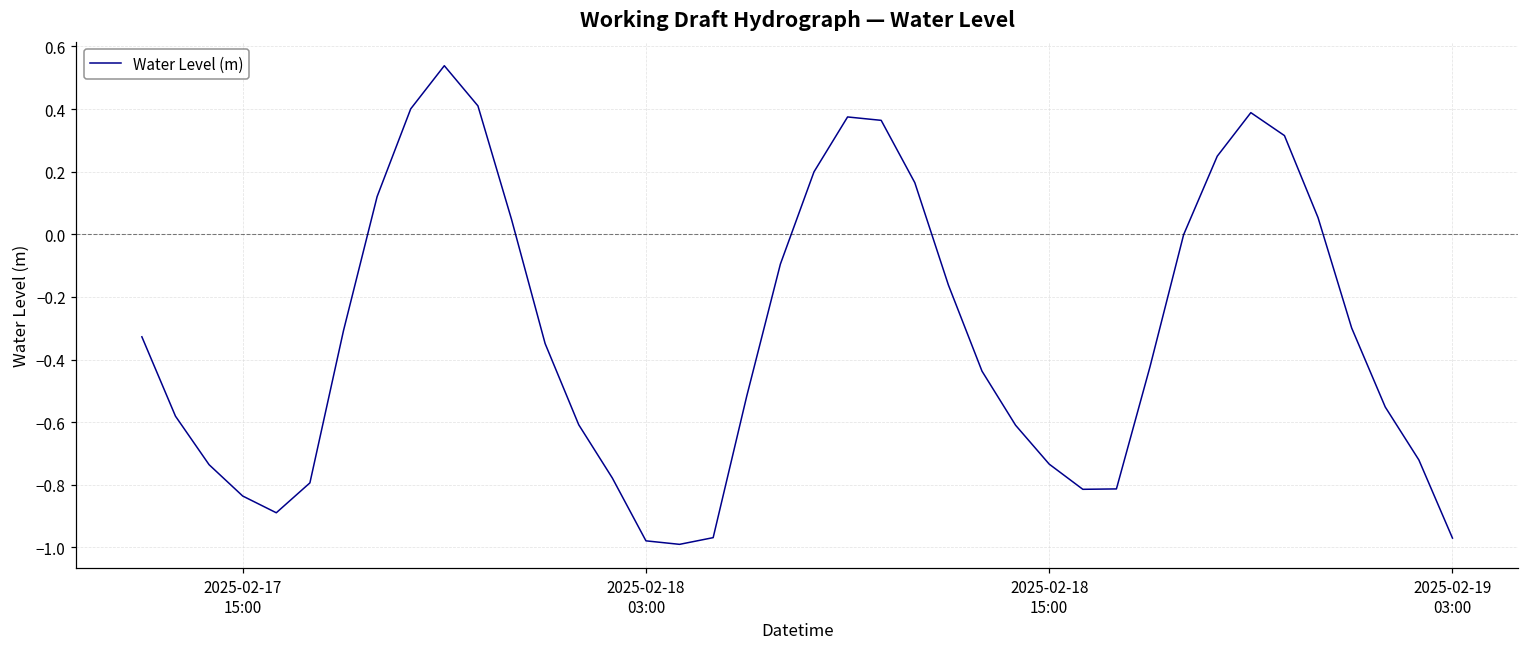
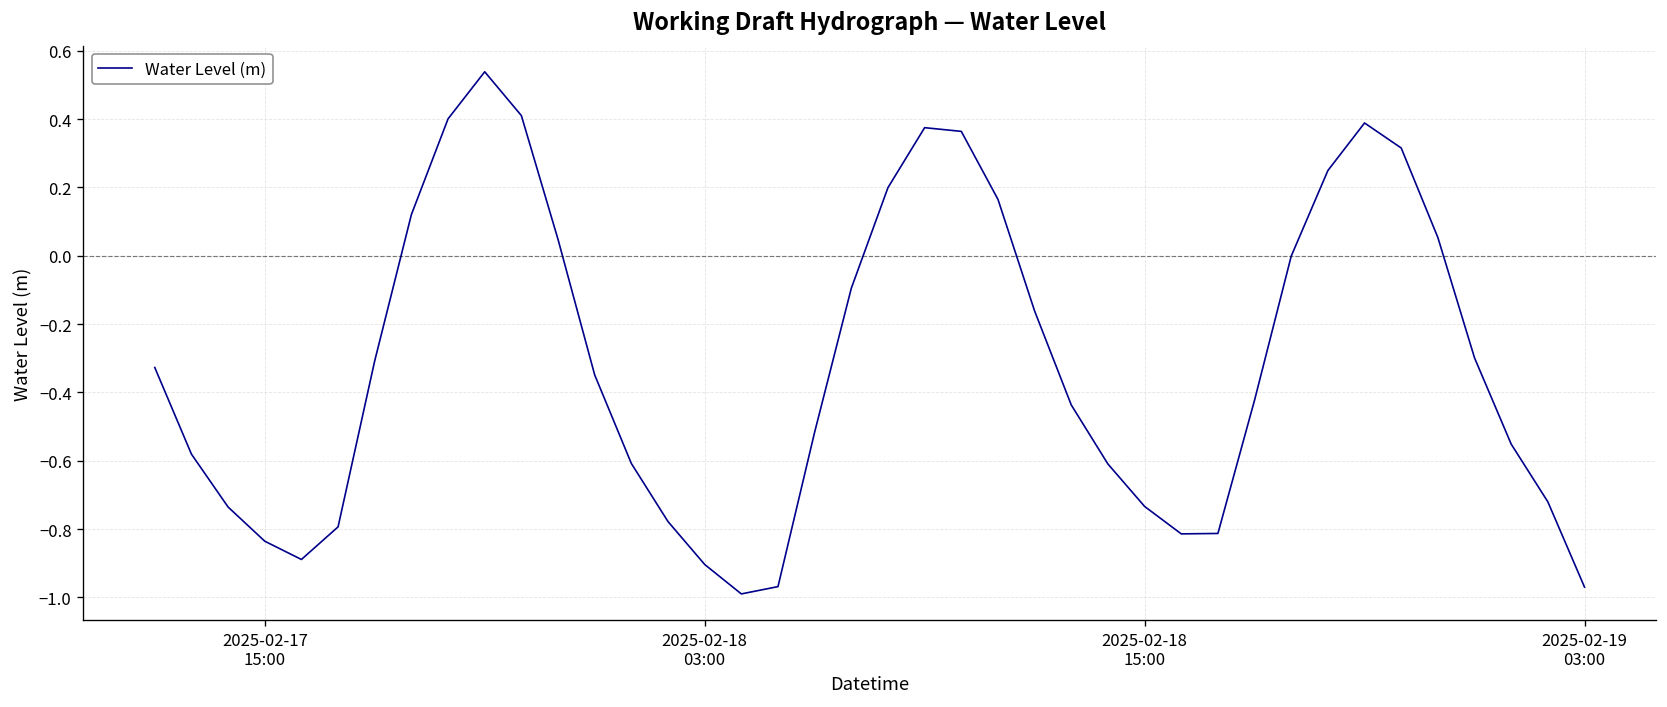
  {
    "2025-02-17 15:00": -0.84,
-   "2025-02-18 03:00": -0.98,
+   "2025-02-18 03:00": -0.90,
    "2025-02-18 15:00": -0.73,
    "2025-02-19 03:00": -0.97
  }
